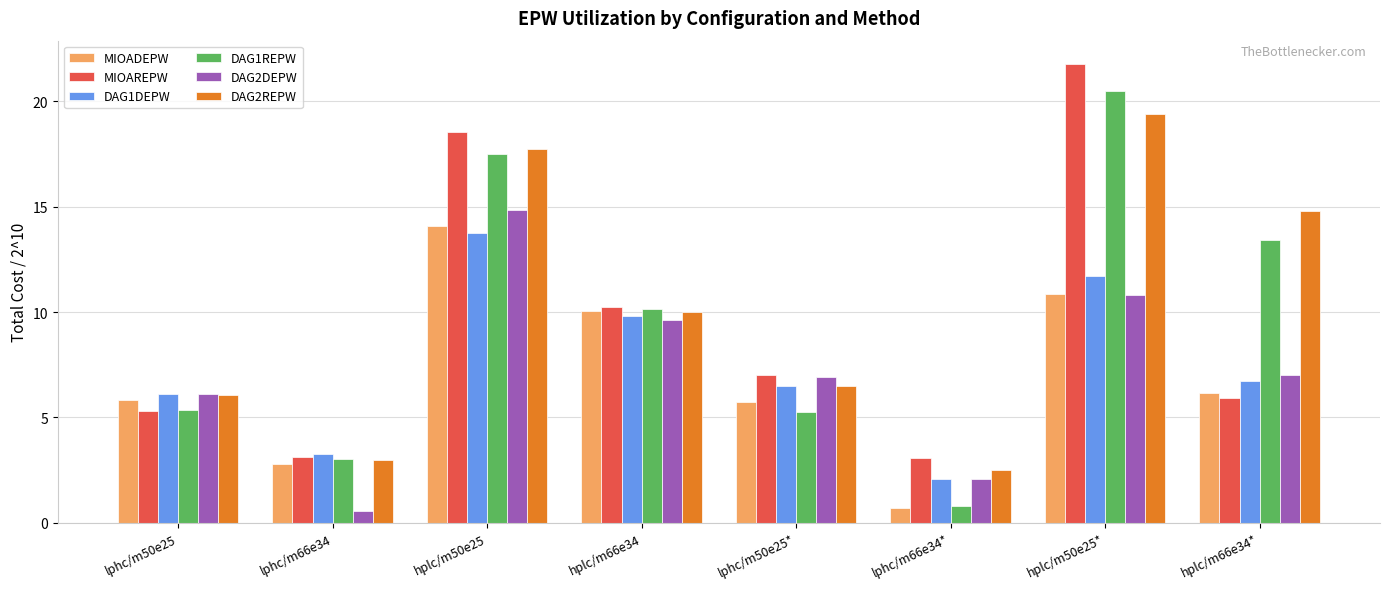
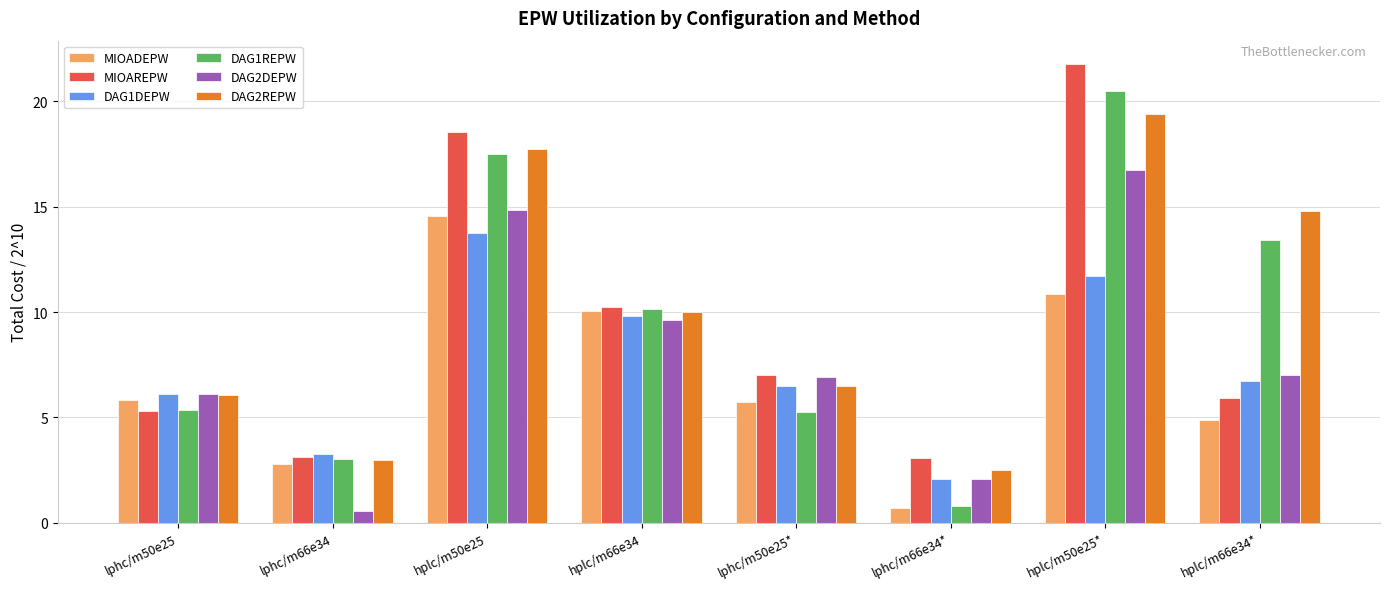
  {
    "MIOADEPW": {
      "lphc/m50e25": 5.8,
      "lphc/m66e34": 2.8,
-     "hplc/m50e25": 14.1,
+     "hplc/m50e25": 14.6,
      "hplc/m66e34": 10.0,
      "lphc/m50e25*": 5.8,
      "lphc/m66e34*": 0.7,
      "hplc/m50e25*": 10.8,
-     "hplc/m66e34*": 6.2
+     "hplc/m66e34*": 4.9
    },
    "DAG1DEPW": {
      "lphc/m50e25": 6.1,
      "lphc/m66e34": 3.3,
      "hplc/m50e25": 13.8,
      "hplc/m66e34": 9.8,
      "lphc/m50e25*": 6.5,
      "lphc/m66e34*": 2.1,
      "hplc/m50e25*": 11.7,
      "hplc/m66e34*": 6.7
    },
    "DAG1REPW": {
      "lphc/m50e25": 5.4,
      "lphc/m66e34": 3.0,
      "hplc/m50e25": 17.5,
      "hplc/m66e34": 10.1,
      "lphc/m50e25*": 5.3,
      "lphc/m66e34*": 0.8,
      "hplc/m50e25*": 20.5,
      "hplc/m66e34*": 13.4
    },
    "DAG2DEPW": {
      "lphc/m50e25": 6.1,
      "lphc/m66e34": 0.6,
      "hplc/m50e25": 14.8,
      "hplc/m66e34": 9.6,
      "lphc/m50e25*": 6.9,
      "lphc/m66e34*": 2.1,
-     "hplc/m50e25*": 10.8,
+     "hplc/m50e25*": 16.7,
      "hplc/m66e34*": 7.0
    }
  }
